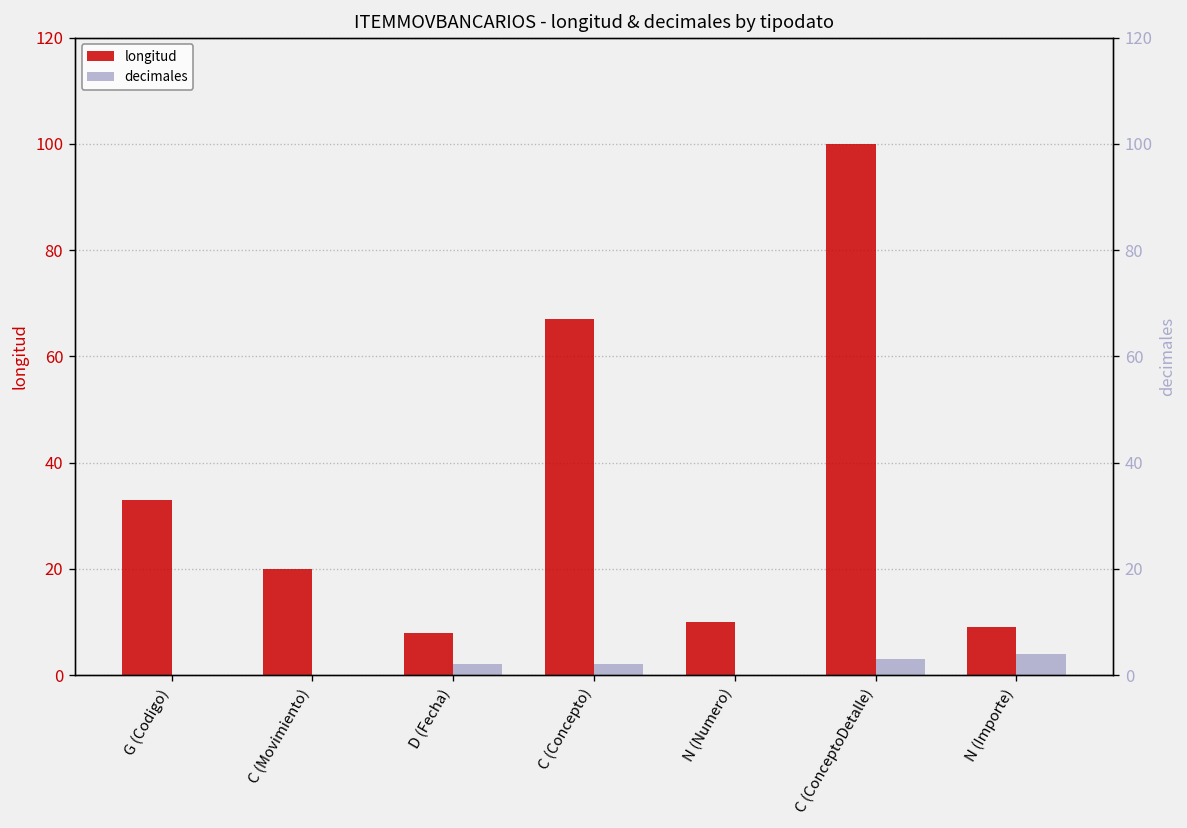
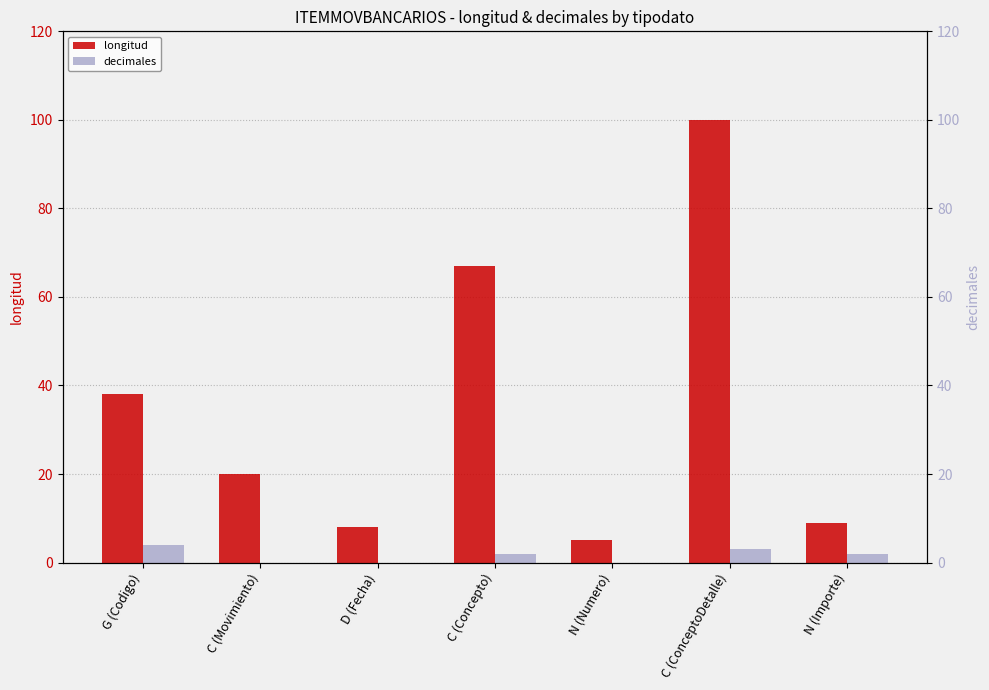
  {
    "longitud": {
-     "G (Codigo)": 33,
+     "G (Codigo)": 38,
      "C (Movimiento)": 20,
      "D (Fecha)": 8,
      "C (Concepto)": 67,
-     "N (Numero)": 10,
+     "N (Numero)": 5,
      "C (ConceptoDetalle)": 100,
      "N (Importe)": 9
    },
    "decimales": {
-     "G (Codigo)": 0,
+     "G (Codigo)": 4,
      "C (Movimiento)": 0,
-     "D (Fecha)": 2,
+     "D (Fecha)": 0,
      "C (Concepto)": 2,
      "N (Numero)": 0,
      "C (ConceptoDetalle)": 3,
-     "N (Importe)": 4
+     "N (Importe)": 2
    }
  }
